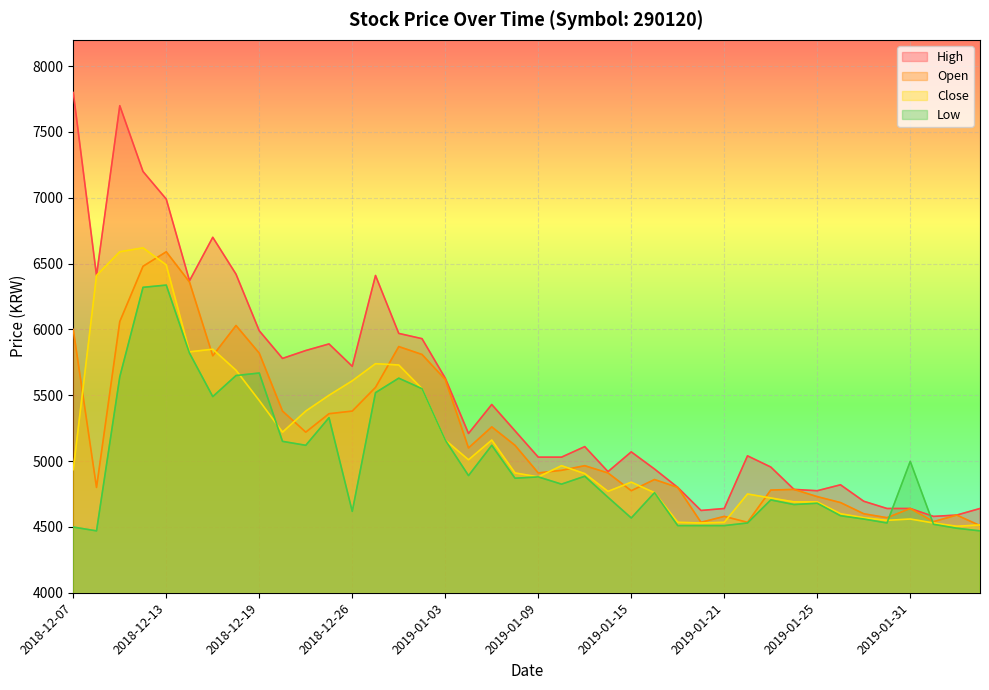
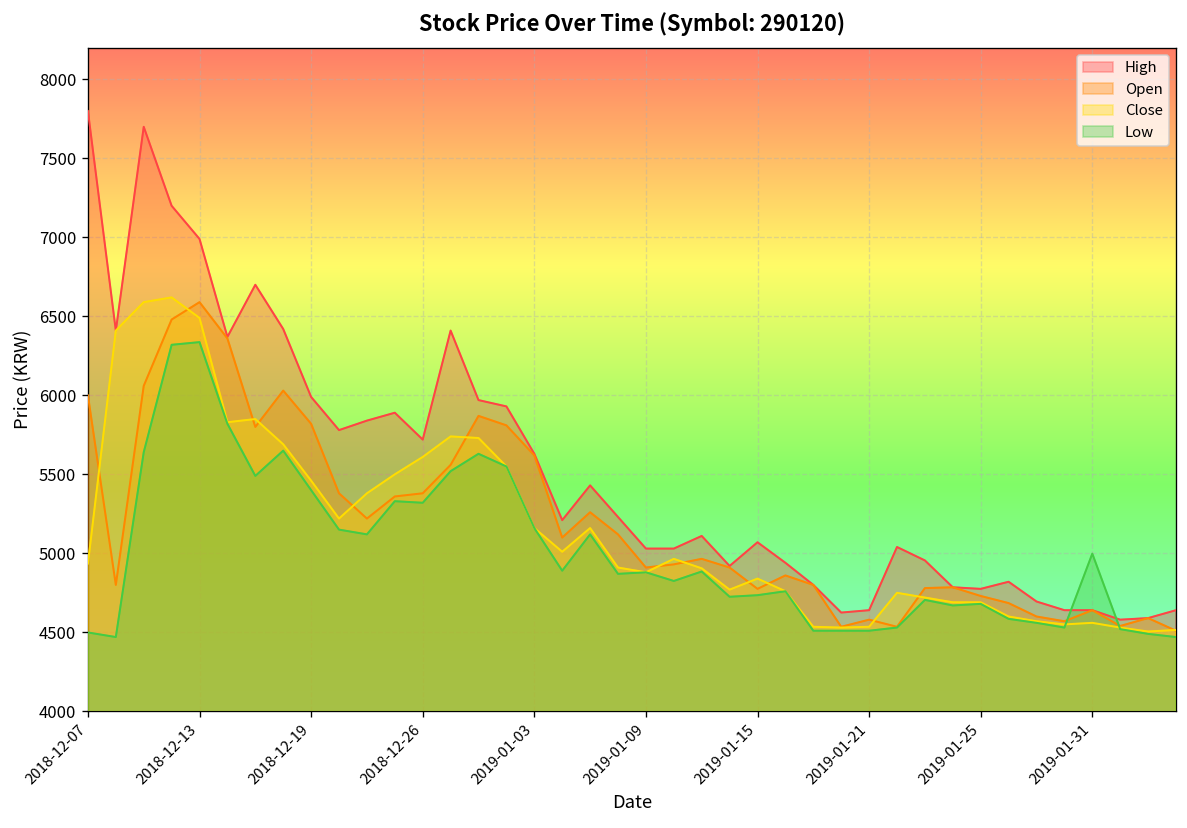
  {
    "Low": {
      "2018-12-07": 4500,
      "2018-12-13": 6340,
-     "2018-12-19": 5670,
-     "2018-12-26": 4620,
-     "2019-01-15": 4570,
+     "2018-12-19": 5400,
+     "2018-12-26": 5320,
+     "2019-01-15": 4740,
      "2019-01-21": 4510,
      "2019-01-31": 5000
    }
  }
